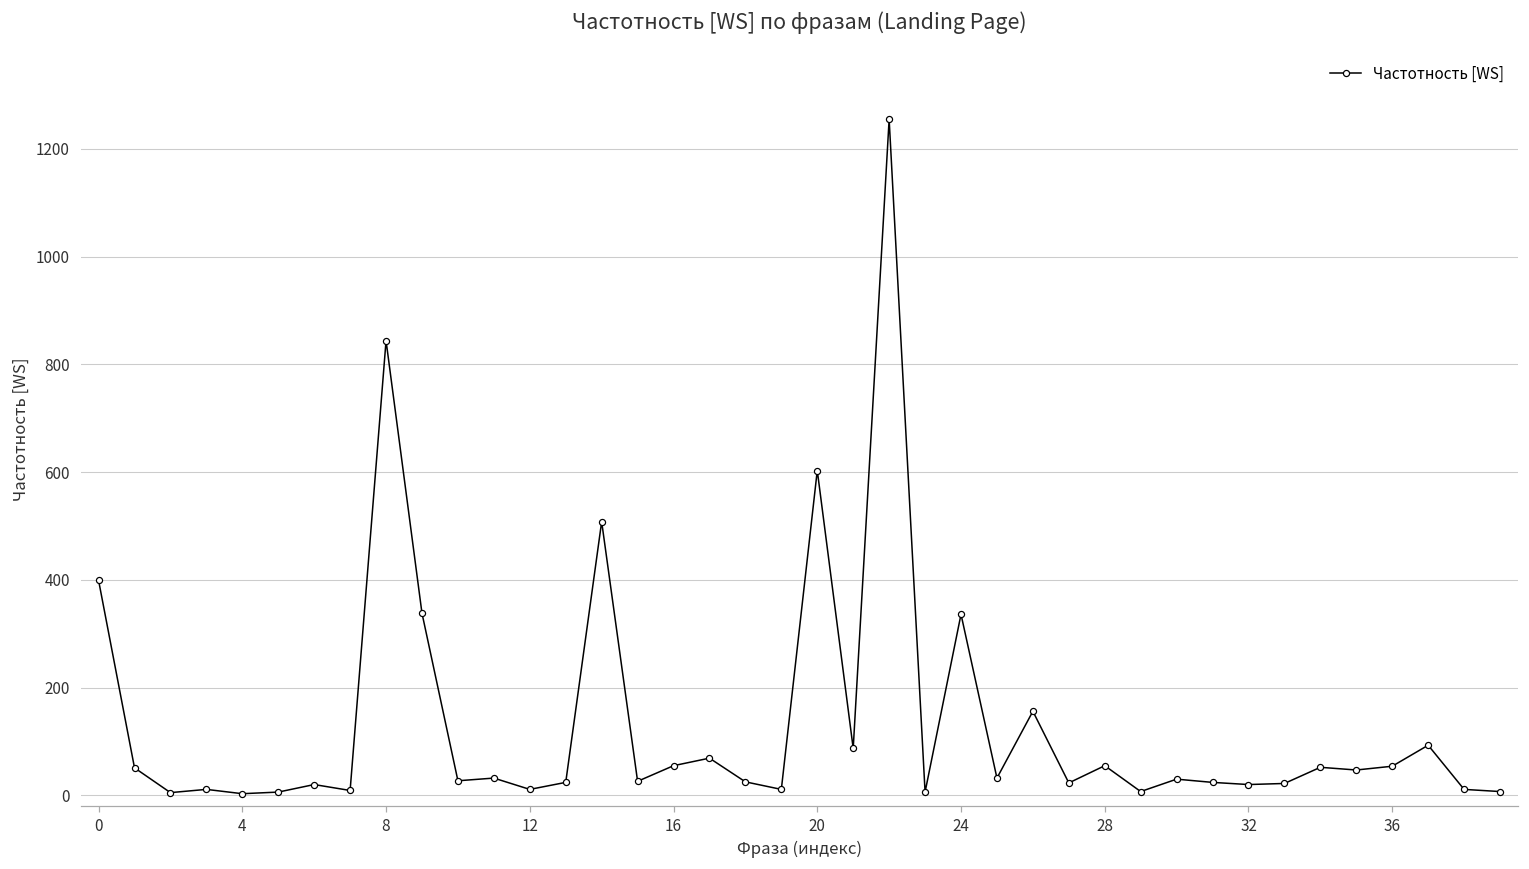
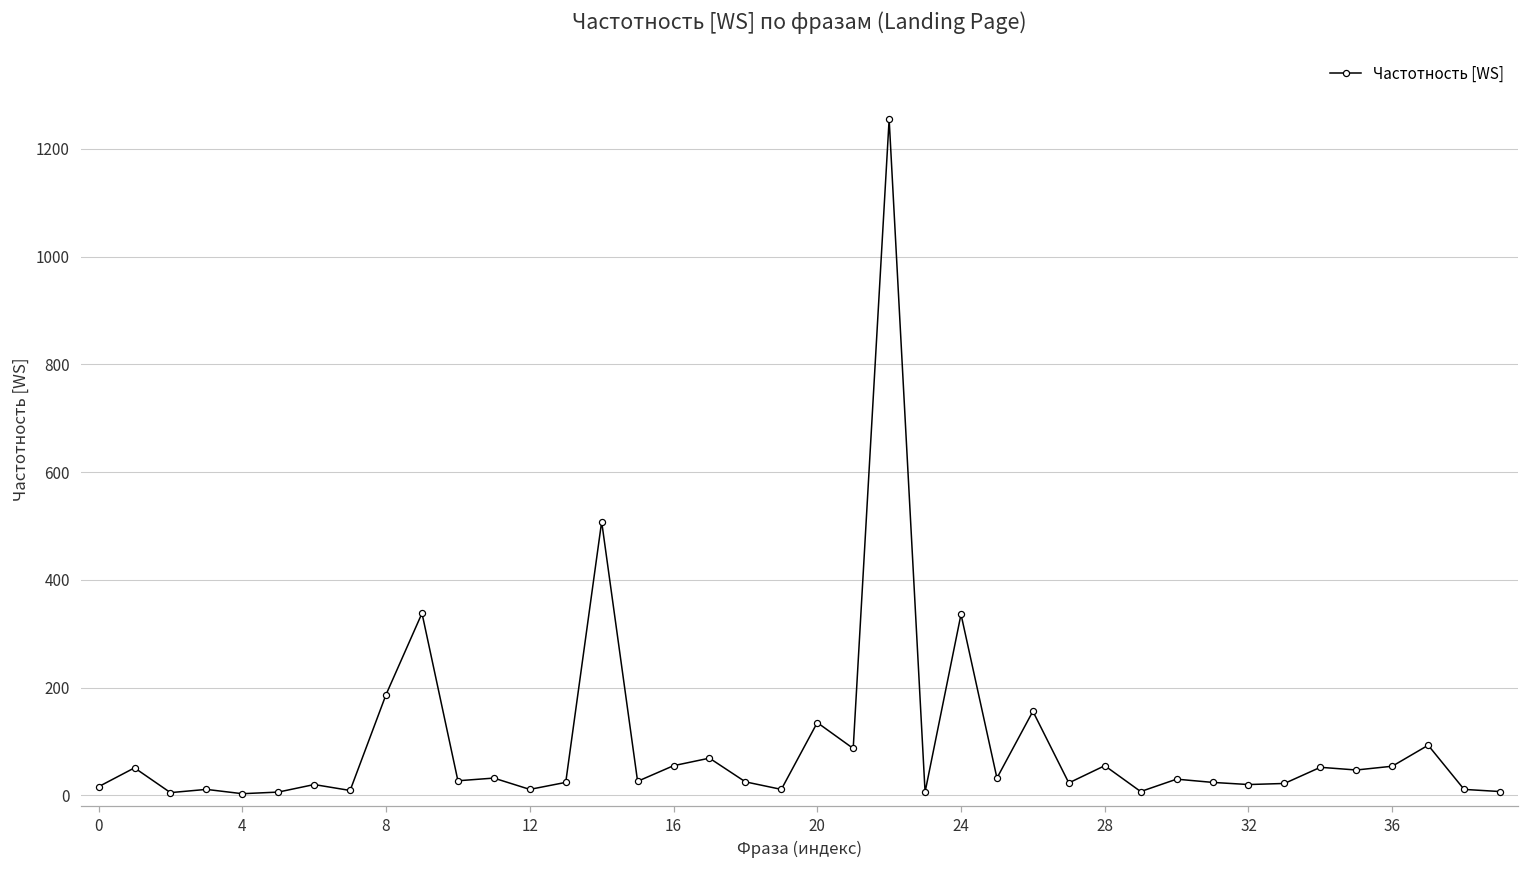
  {
-   "0": 400,
+   "0": 20,
    "4": 0,
-   "8": 840,
+   "8": 190,
    "12": 10,
    "16": 60,
-   "20": 600,
+   "20": 140,
    "24": 340,
    "28": 60,
    "32": 20,
    "36": 50
  }
